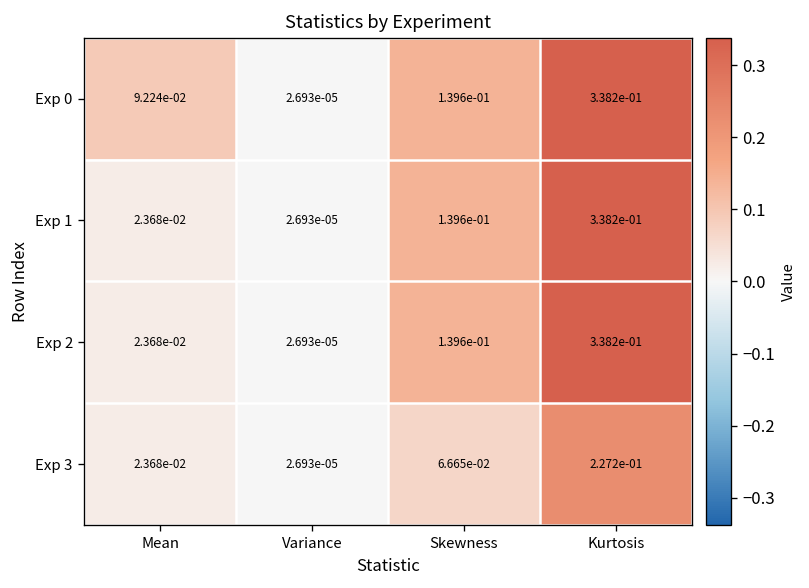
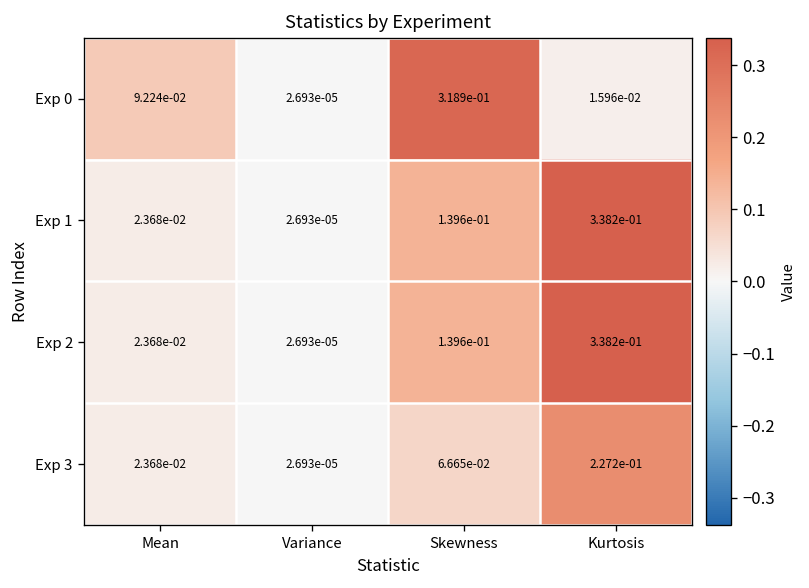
  {
    "Exp 0": {
      "Mean": "9.224e-02",
      "Variance": "2.693e-05",
-     "Skewness": "1.396e-01",
-     "Kurtosis": "3.382e-01"
+     "Skewness": "3.189e-01",
+     "Kurtosis": "1.596e-02"
    },
    "Exp 1": {
      "Mean": "2.368e-02",
      "Variance": "2.693e-05",
      "Skewness": "1.396e-01",
      "Kurtosis": "3.382e-01"
    },
    "Exp 2": {
      "Mean": "2.368e-02",
      "Variance": "2.693e-05",
      "Skewness": "1.396e-01",
      "Kurtosis": "3.382e-01"
    },
    "Exp 3": {
      "Mean": "2.368e-02",
      "Variance": "2.693e-05",
      "Skewness": "6.665e-02",
      "Kurtosis": "2.272e-01"
    }
  }
